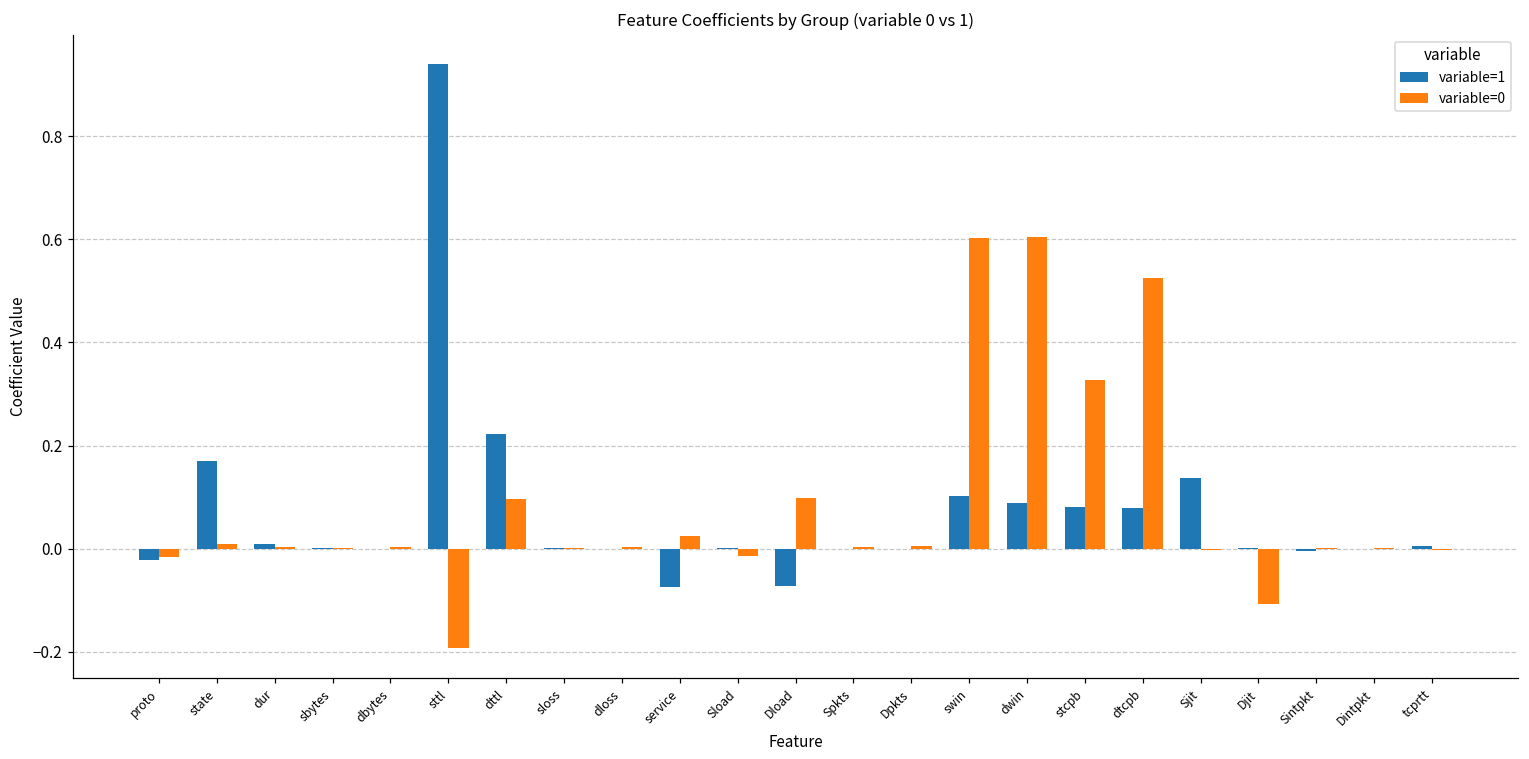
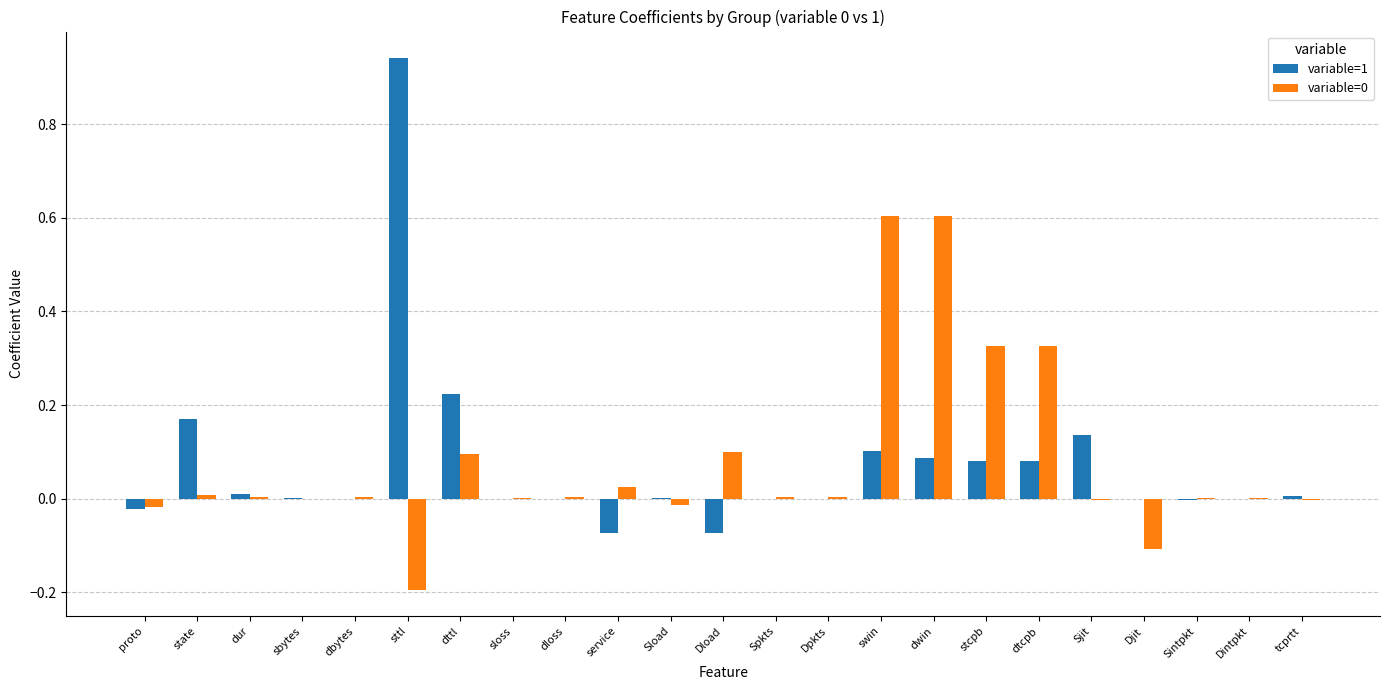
  {
    "variable=1": {
      "proto": -0.02,
      "state": 0.17,
      "dur": 0.01,
      "sttl": 0.94,
      "dttl": 0.22,
      "service": -0.07,
      "Dload": -0.07,
      "swin": 0.10,
      "dwin": 0.09,
      "stcpb": 0.08,
      "dtcpb": 0.08,
      "Sjit": 0.14,
      "tcprtt": 0.01
    },
    "variable=0": {
      "proto": -0.02,
      "state": 0.01,
      "sttl": -0.19,
      "dttl": 0.10,
      "service": 0.02,
      "Sload": -0.01,
      "Dload": 0.10,
      "swin": 0.60,
      "dwin": 0.60,
      "stcpb": 0.33,
-     "dtcpb": 0.52,
+     "dtcpb": 0.33,
      "Djit": -0.11
    }
  }
